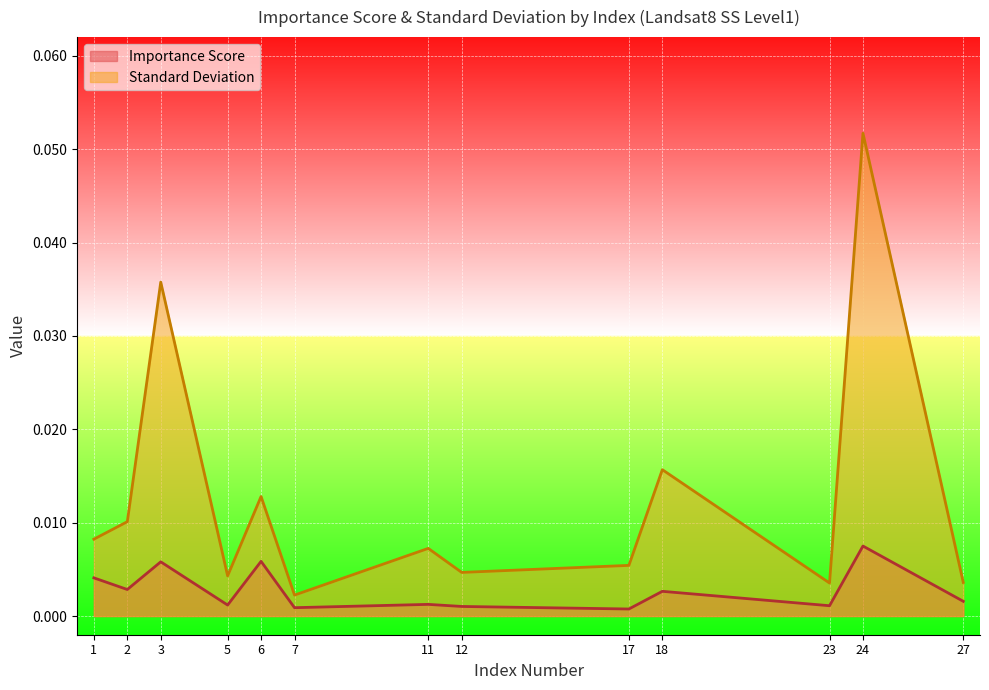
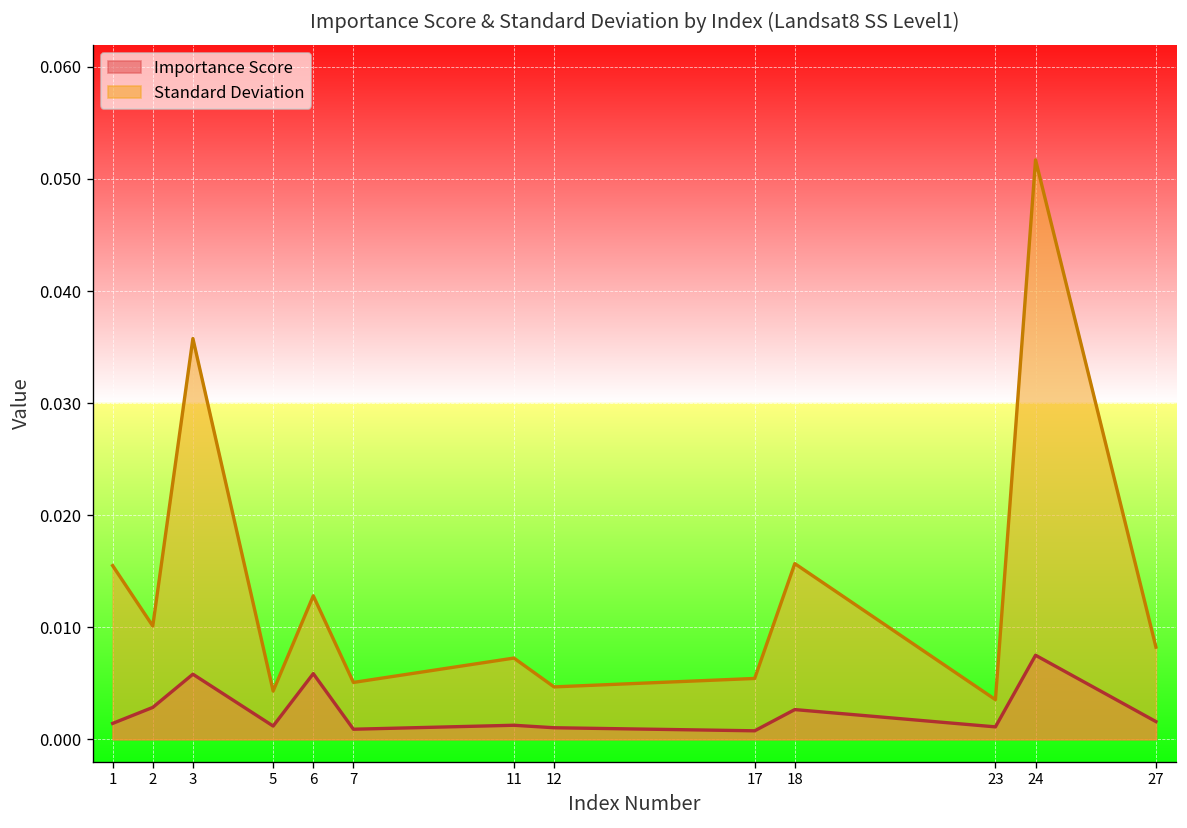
  {
    "Importance Score": {
-     "1": 0.004,
+     "1": 0.001,
      "2": 0.003,
      "3": 0.006,
      "5": 0.001,
      "6": 0.006,
      "7": 0.001,
      "11": 0.001,
      "12": 0.001,
      "17": 0.001,
      "18": 0.003,
      "23": 0.001,
      "24": 0.007,
      "27": 0.002
    },
    "Standard Deviation": {
-     "1": 0.008,
+     "1": 0.015,
      "2": 0.010,
      "3": 0.036,
      "5": 0.004,
      "6": 0.013,
-     "7": 0.002,
+     "7": 0.005,
      "11": 0.007,
      "12": 0.005,
      "17": 0.005,
      "18": 0.016,
      "23": 0.004,
      "24": 0.052,
-     "27": 0.004
+     "27": 0.008
    }
  }
